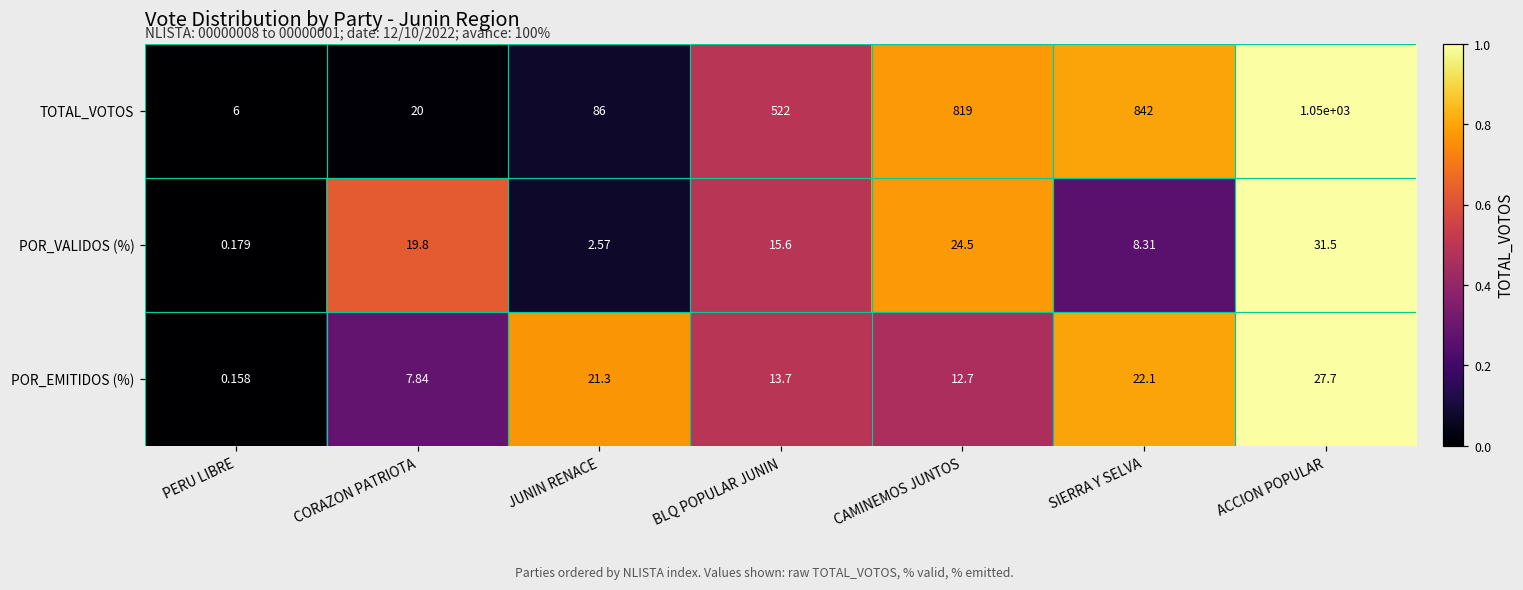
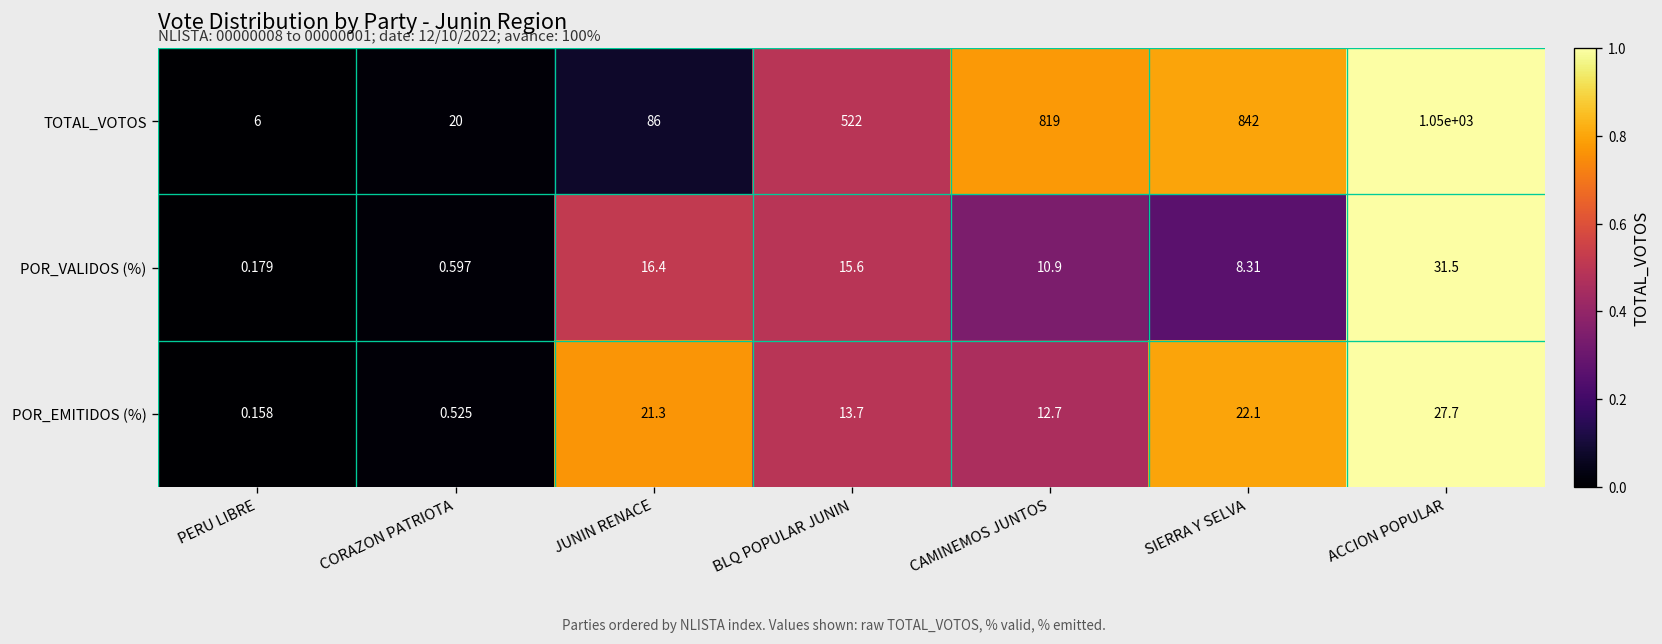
  {
    "TOTAL_VOTOS": {
      "PERU LIBRE": "6",
      "CORAZON PATRIOTA": "20",
      "JUNIN RENACE": "86",
      "BLQ POPULAR JUNIN": "522",
      "CAMINEMOS JUNTOS": "819",
      "SIERRA Y SELVA": "842",
      "ACCION POPULAR": "1.05e+03"
    },
    "POR_VALIDOS (%)": {
      "PERU LIBRE": "0.179",
-     "CORAZON PATRIOTA": "19.8",
-     "JUNIN RENACE": "2.57",
+     "CORAZON PATRIOTA": "0.597",
+     "JUNIN RENACE": "16.4",
      "BLQ POPULAR JUNIN": "15.6",
-     "CAMINEMOS JUNTOS": "24.5",
+     "CAMINEMOS JUNTOS": "10.9",
      "SIERRA Y SELVA": "8.31",
      "ACCION POPULAR": "31.5"
    },
    "POR_EMITIDOS (%)": {
      "PERU LIBRE": "0.158",
-     "CORAZON PATRIOTA": "7.84",
+     "CORAZON PATRIOTA": "0.525",
      "JUNIN RENACE": "21.3",
      "BLQ POPULAR JUNIN": "13.7",
      "CAMINEMOS JUNTOS": "12.7",
      "SIERRA Y SELVA": "22.1",
      "ACCION POPULAR": "27.7"
    }
  }
